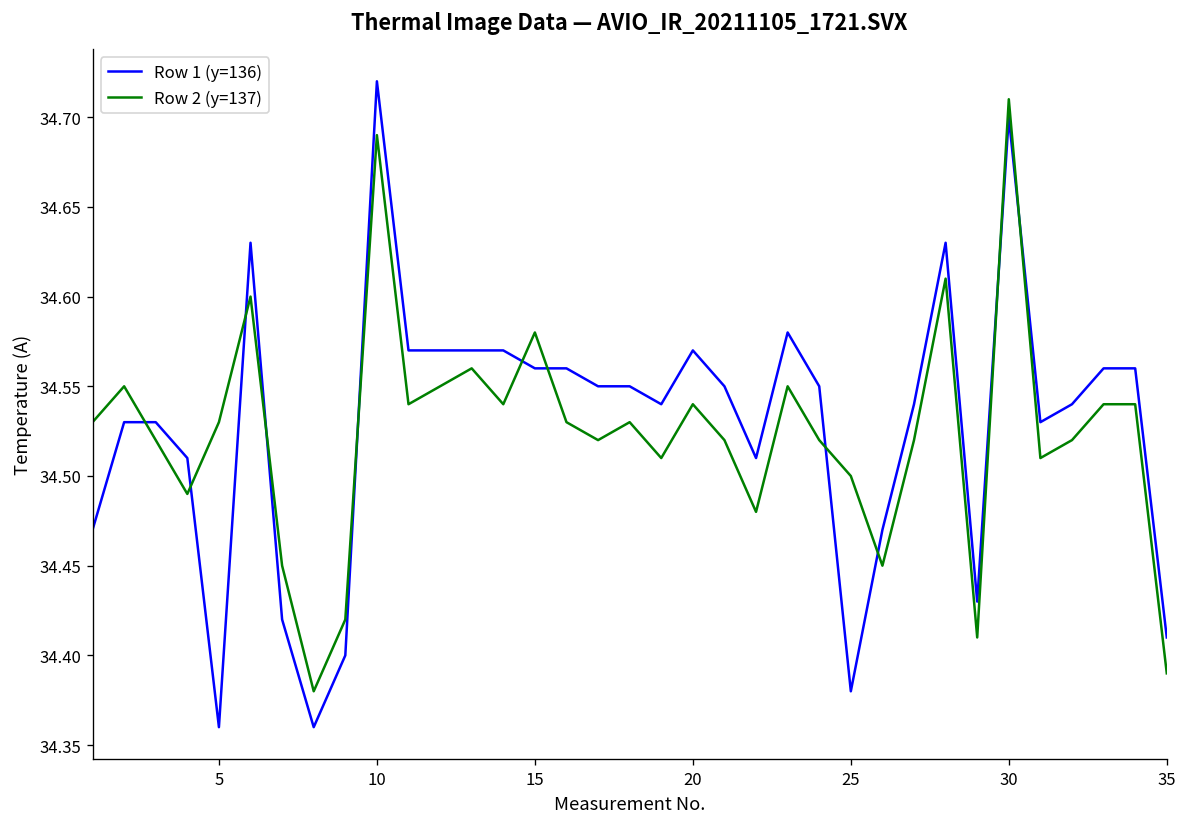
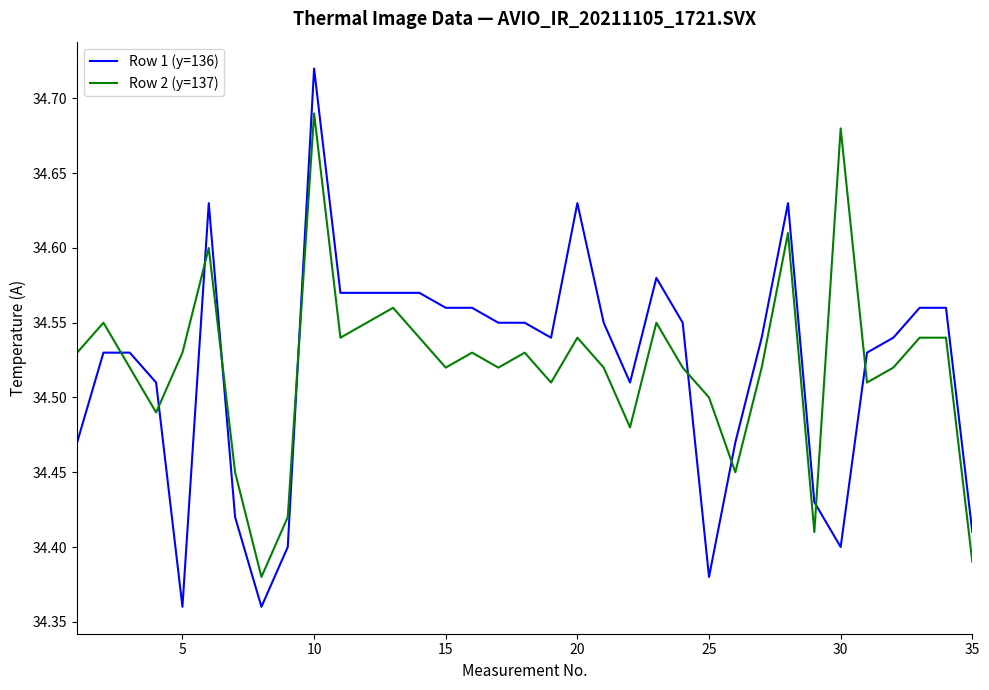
  {
    "Row 1 (y=136)": {
      "5": 34.36,
      "10": 34.72,
      "15": 34.56,
-     "20": 34.57,
+     "20": 34.63,
      "25": 34.38,
-     "30": 34.7,
+     "30": 34.4,
      "35": 34.41
    },
    "Row 2 (y=137)": {
      "5": 34.53,
      "10": 34.69,
-     "15": 34.58,
+     "15": 34.52,
      "20": 34.54,
      "25": 34.50,
-     "30": 34.71,
+     "30": 34.68,
      "35": 34.39
    }
  }
